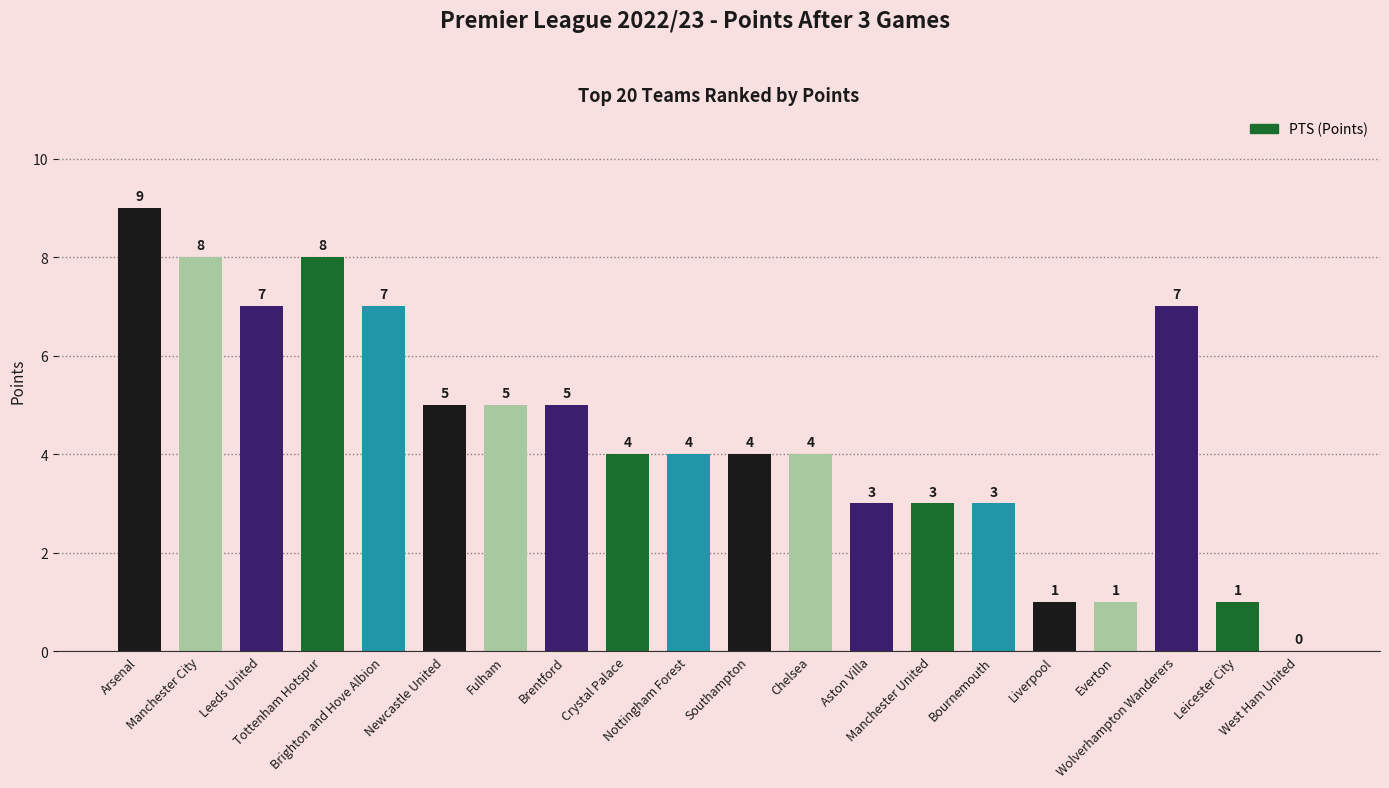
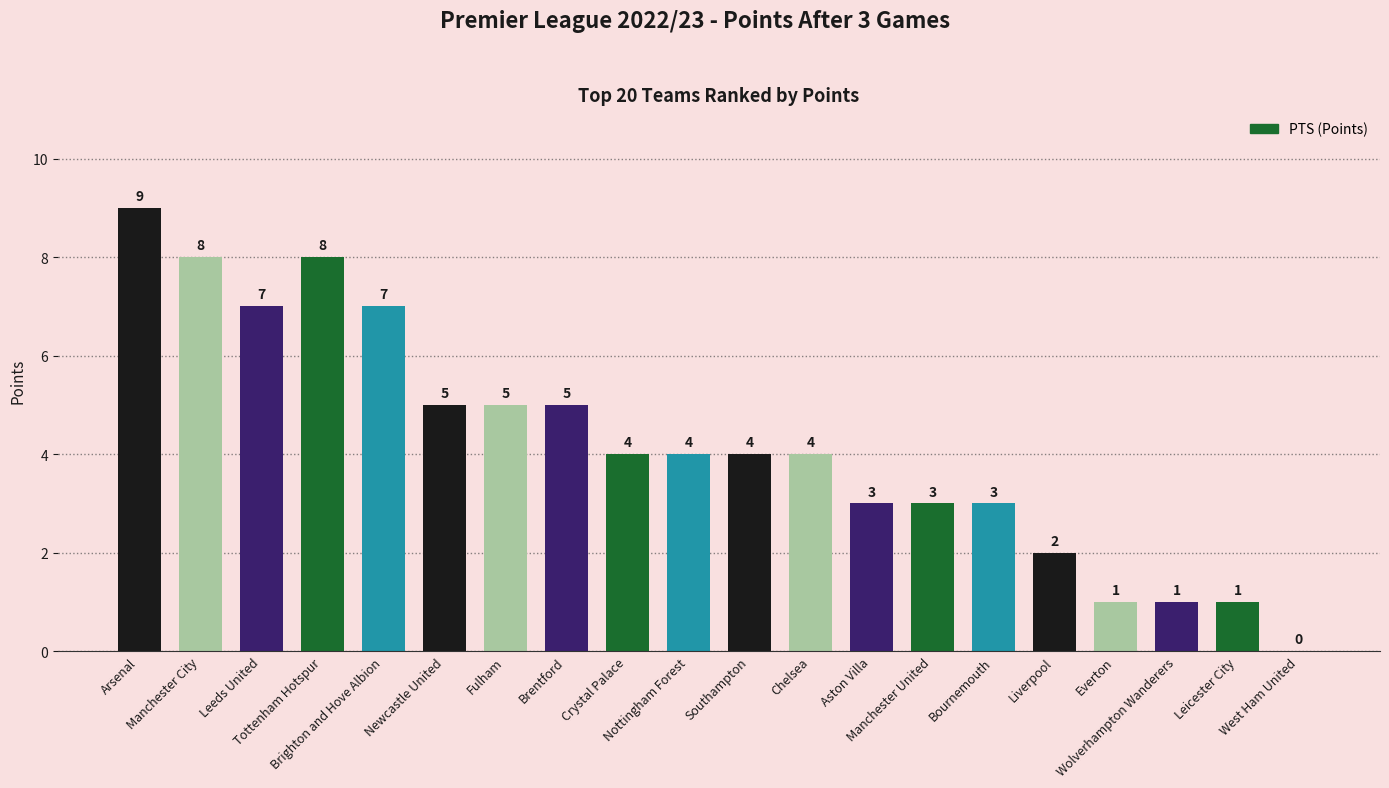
  {
    "Arsenal": 9,
    "Manchester City": 8,
    "Leeds United": 7,
    "Tottenham Hotspur": 8,
    "Brighton and Hove Albion": 7,
    "Newcastle United": 5,
    "Fulham": 5,
    "Brentford": 5,
    "Crystal Palace": 4,
    "Nottingham Forest": 4,
    "Southampton": 4,
    "Chelsea": 4,
    "Aston Villa": 3,
    "Manchester United": 3,
    "Bournemouth": 3,
-   "Liverpool": 1,
+   "Liverpool": 2,
    "Everton": 1,
-   "Wolverhampton Wanderers": 7,
+   "Wolverhampton Wanderers": 1,
    "Leicester City": 1,
    "West Ham United": 0
  }
